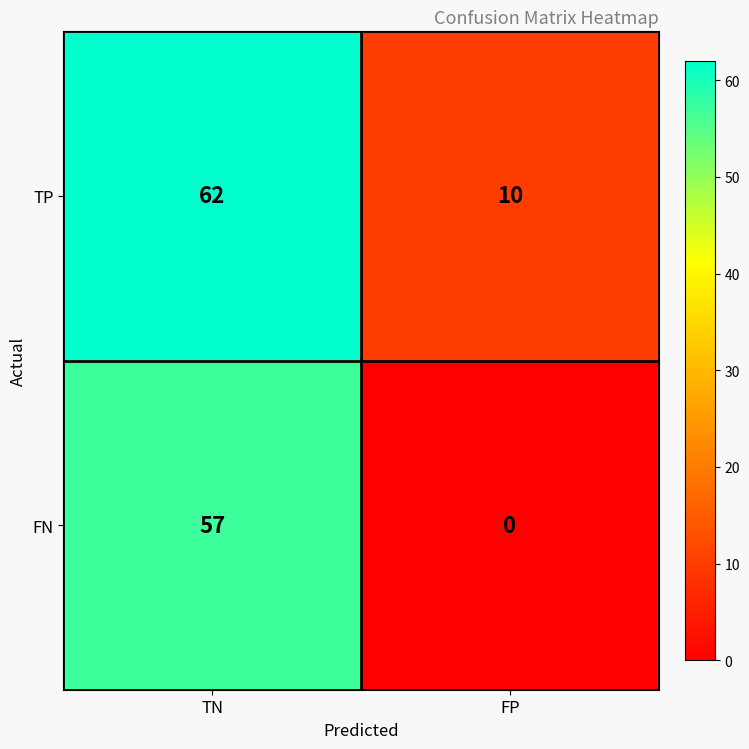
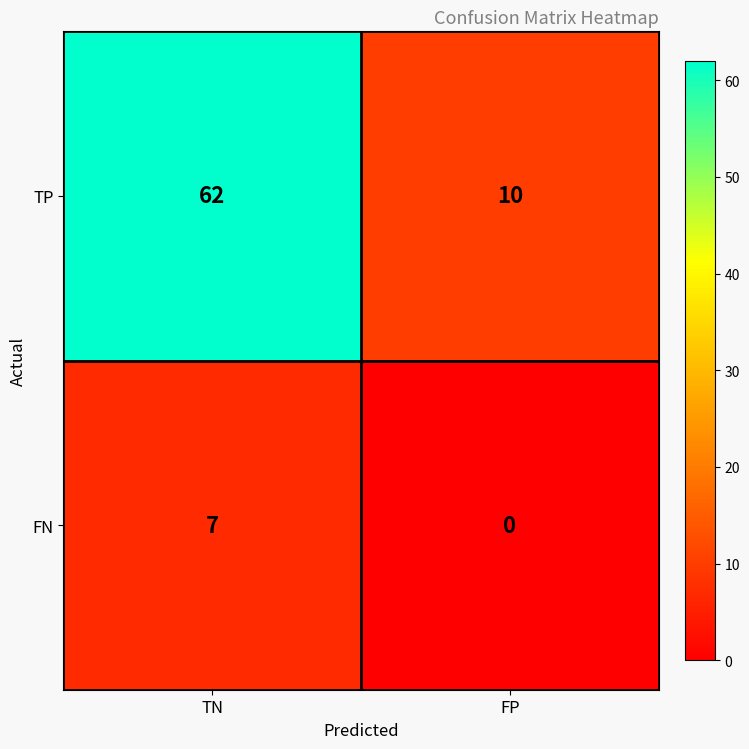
  {
    "TP": {
      "TN": 62,
      "FP": 10
    },
    "FN": {
-     "TN": 57,
+     "TN": 7,
      "FP": 0
    }
  }
